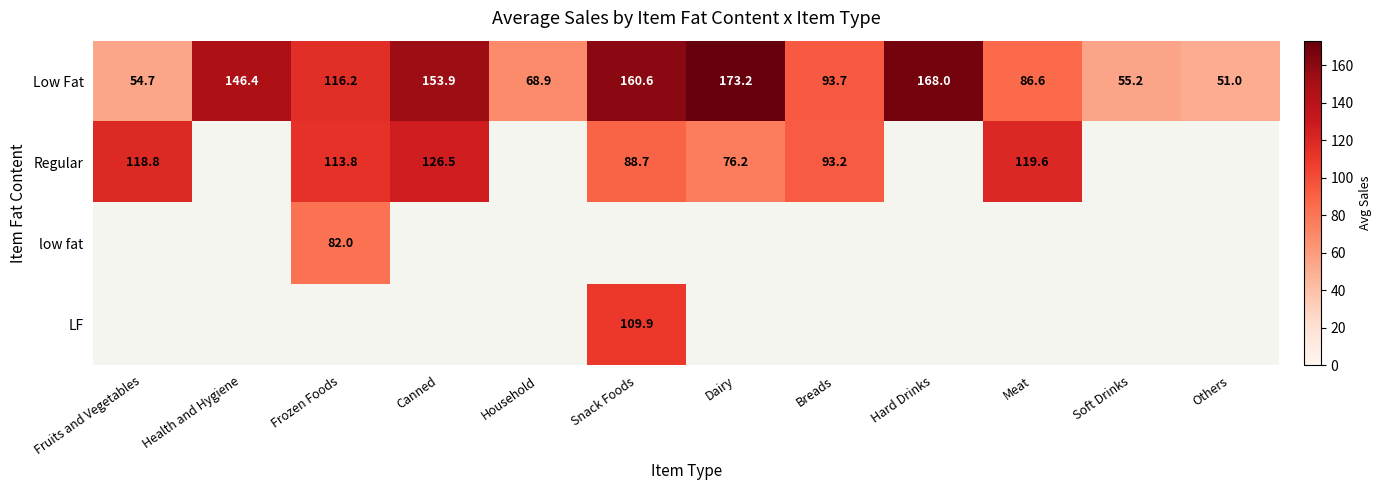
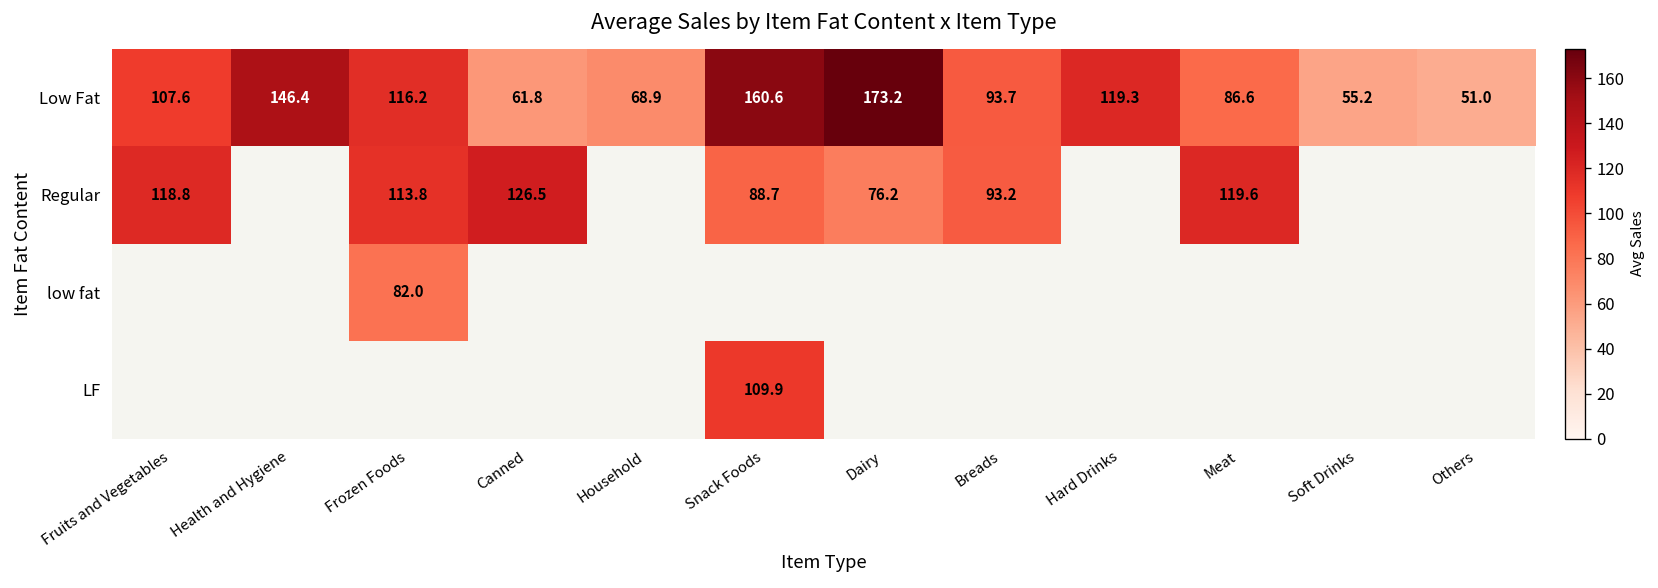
  {
    "Low Fat": {
-     "Fruits and Vegetables": 54.7,
+     "Fruits and Vegetables": 107.6,
      "Health and Hygiene": 146.4,
      "Frozen Foods": 116.2,
-     "Canned": 153.9,
+     "Canned": 61.8,
      "Household": 68.9,
      "Snack Foods": 160.6,
      "Dairy": 173.2,
      "Breads": 93.7,
-     "Hard Drinks": 168.0,
+     "Hard Drinks": 119.3,
      "Meat": 86.6,
      "Soft Drinks": 55.2,
      "Others": 51.0
    },
    "Regular": {
      "Fruits and Vegetables": 118.8,
      "Frozen Foods": 113.8,
      "Canned": 126.5,
      "Snack Foods": 88.7,
      "Dairy": 76.2,
      "Breads": 93.2,
      "Meat": 119.6
    },
    "low fat": {
      "Frozen Foods": 82.0
    },
    "LF": {
      "Snack Foods": 109.9
    }
  }
